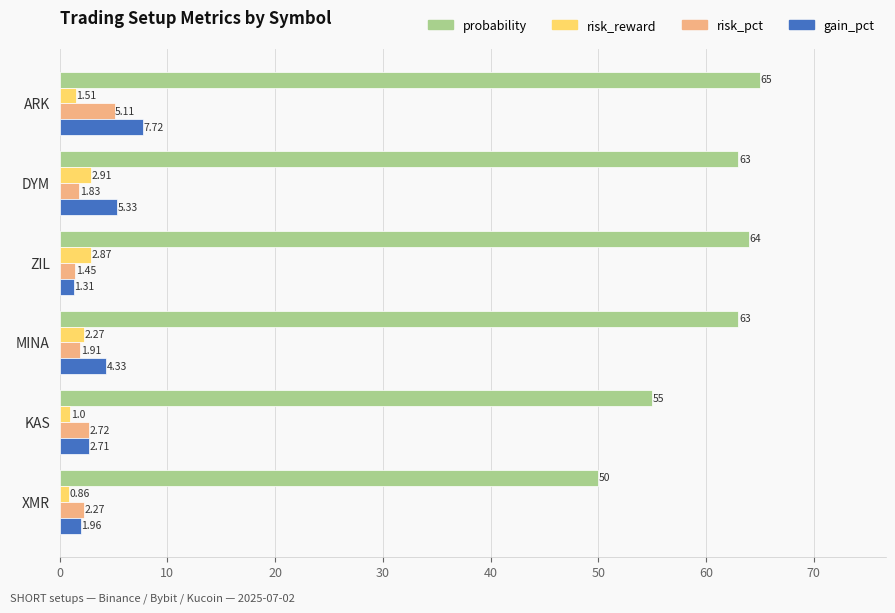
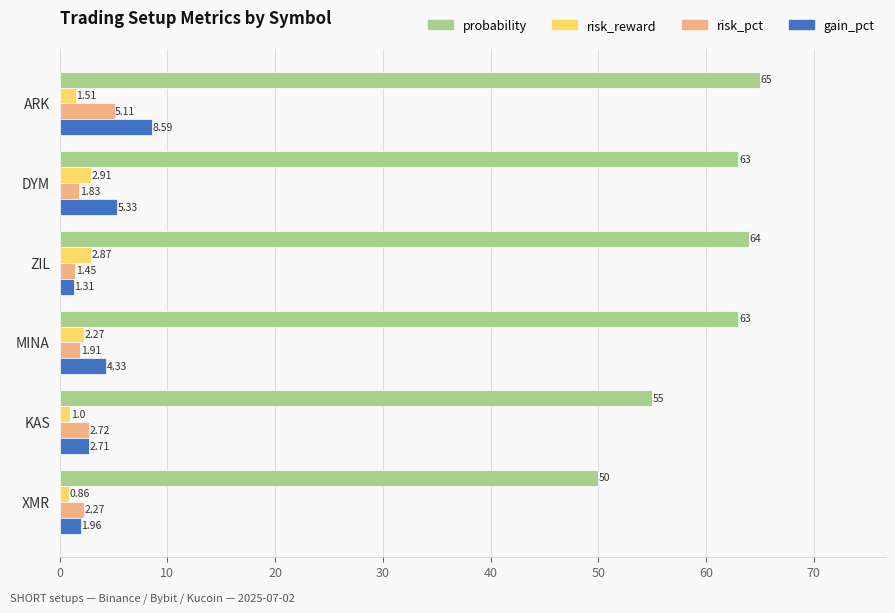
  {
    "probability": {
      "ARK": 65,
      "DYM": 63,
      "ZIL": 64,
      "MINA": 63,
      "KAS": 55,
      "XMR": 50
    },
    "gain_pct": {
-     "ARK": 7.72,
+     "ARK": 8.59,
      "DYM": 5.33,
      "ZIL": 1.31,
      "MINA": 4.33,
      "KAS": 2.71,
      "XMR": 1.96
    }
  }
